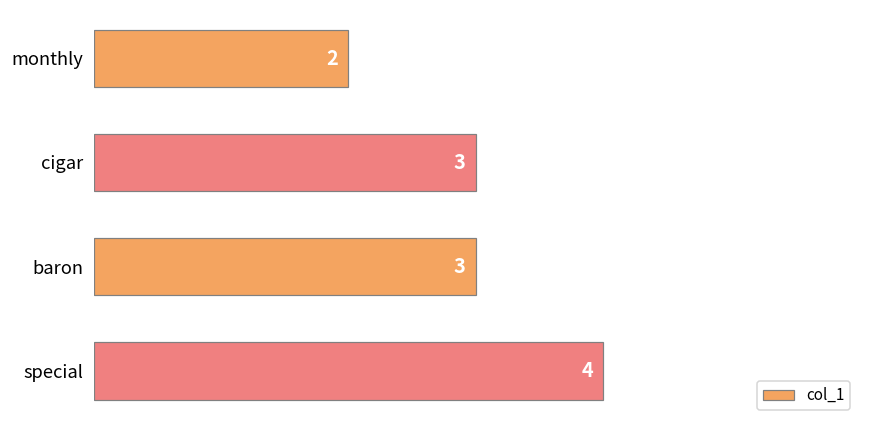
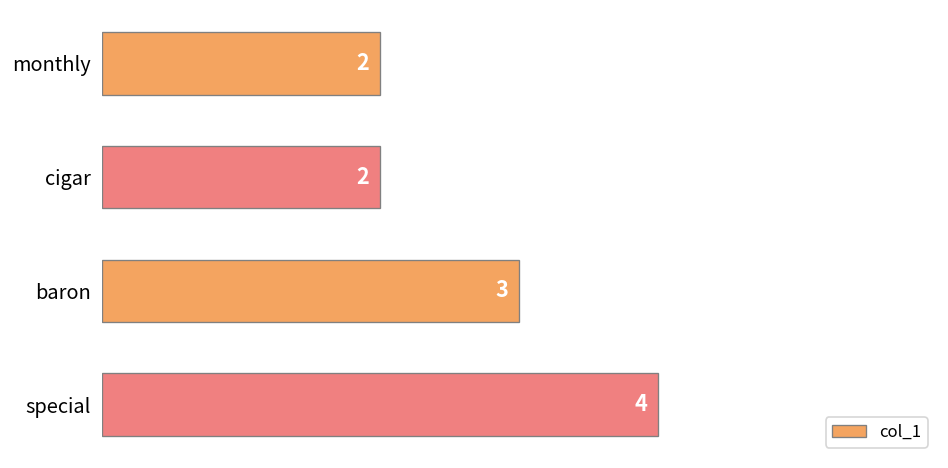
  {
    "monthly": 2,
-   "cigar": 3,
+   "cigar": 2,
    "baron": 3,
    "special": 4
  }
